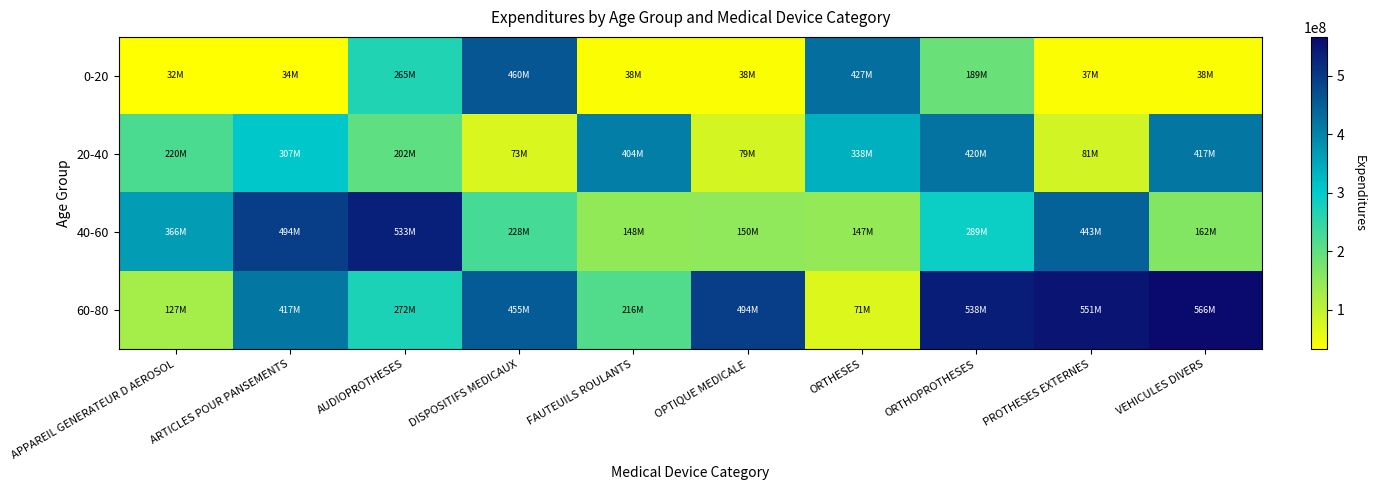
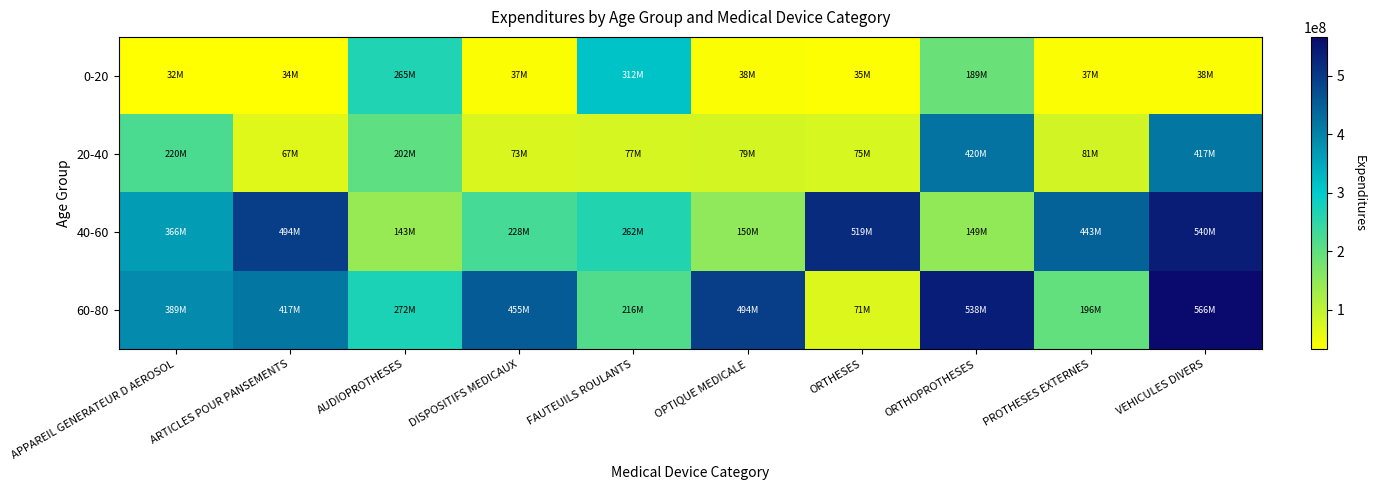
  {
    "0-20": {
      "APPAREIL GENERATEUR D AEROSOL": "32M",
      "ARTICLES POUR PANSEMENTS": "34M",
      "AUDIOPROTHESES": "265M",
-     "DISPOSITIFS MEDICAUX": "460M",
-     "FAUTEUILS ROULANTS": "38M",
+     "DISPOSITIFS MEDICAUX": "37M",
+     "FAUTEUILS ROULANTS": "312M",
      "OPTIQUE MEDICALE": "38M",
-     "ORTHESES": "427M",
+     "ORTHESES": "35M",
      "ORTHOPROTHESES": "189M",
      "PROTHESES EXTERNES": "37M",
      "VEHICULES DIVERS": "38M"
    },
    "20-40": {
      "APPAREIL GENERATEUR D AEROSOL": "220M",
-     "ARTICLES POUR PANSEMENTS": "307M",
+     "ARTICLES POUR PANSEMENTS": "67M",
      "AUDIOPROTHESES": "202M",
      "DISPOSITIFS MEDICAUX": "73M",
-     "FAUTEUILS ROULANTS": "404M",
+     "FAUTEUILS ROULANTS": "77M",
      "OPTIQUE MEDICALE": "79M",
-     "ORTHESES": "338M",
+     "ORTHESES": "75M",
      "ORTHOPROTHESES": "420M",
      "PROTHESES EXTERNES": "81M",
      "VEHICULES DIVERS": "417M"
    },
    "40-60": {
      "APPAREIL GENERATEUR D AEROSOL": "366M",
      "ARTICLES POUR PANSEMENTS": "494M",
-     "AUDIOPROTHESES": "533M",
+     "AUDIOPROTHESES": "143M",
      "DISPOSITIFS MEDICAUX": "228M",
-     "FAUTEUILS ROULANTS": "148M",
+     "FAUTEUILS ROULANTS": "262M",
      "OPTIQUE MEDICALE": "150M",
-     "ORTHESES": "147M",
-     "ORTHOPROTHESES": "289M",
+     "ORTHESES": "519M",
+     "ORTHOPROTHESES": "149M",
      "PROTHESES EXTERNES": "443M",
-     "VEHICULES DIVERS": "162M"
+     "VEHICULES DIVERS": "540M"
    },
    "60-80": {
-     "APPAREIL GENERATEUR D AEROSOL": "127M",
+     "APPAREIL GENERATEUR D AEROSOL": "389M",
      "ARTICLES POUR PANSEMENTS": "417M",
      "AUDIOPROTHESES": "272M",
      "DISPOSITIFS MEDICAUX": "455M",
      "FAUTEUILS ROULANTS": "216M",
      "OPTIQUE MEDICALE": "494M",
      "ORTHESES": "71M",
      "ORTHOPROTHESES": "538M",
-     "PROTHESES EXTERNES": "551M",
+     "PROTHESES EXTERNES": "196M",
      "VEHICULES DIVERS": "566M"
    }
  }
